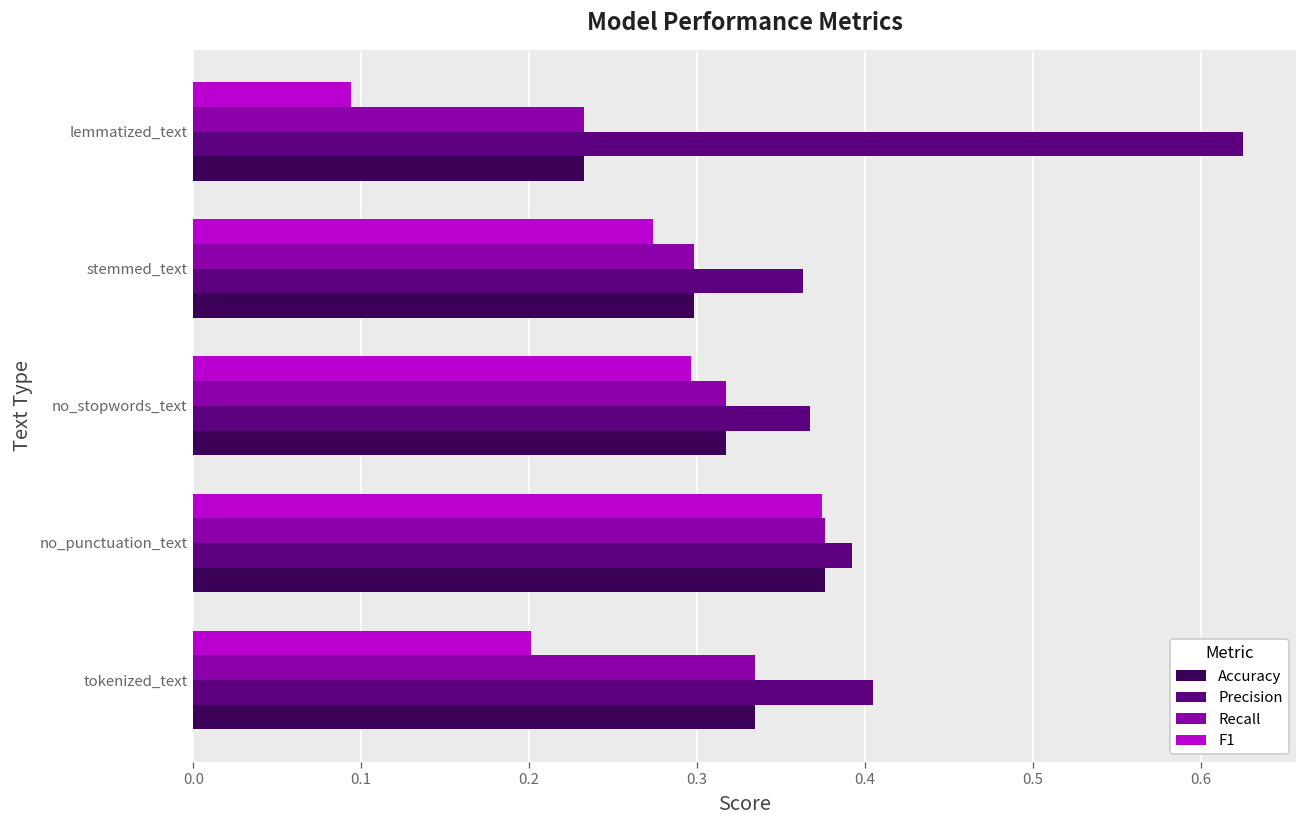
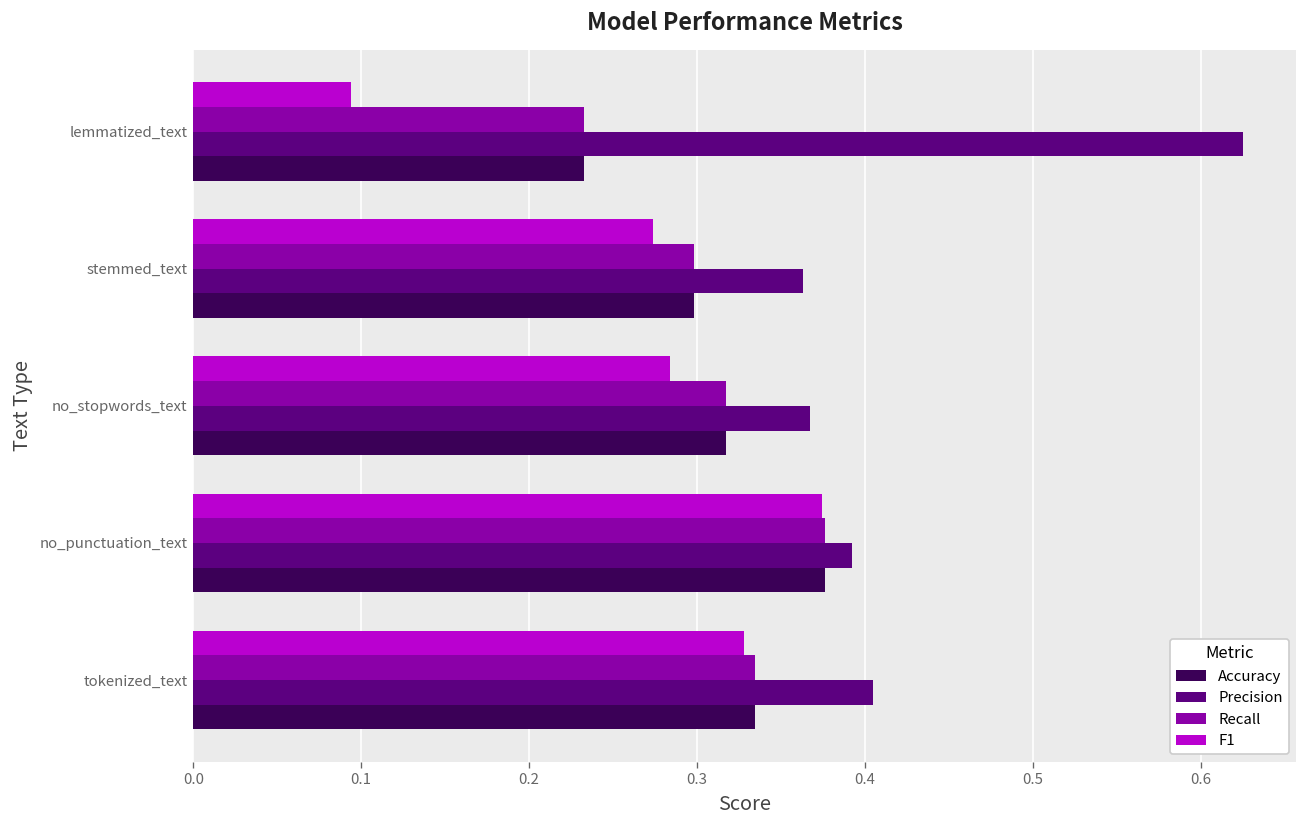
  {
    "Recall": {
      "lemmatized_text": 0.232,
      "stemmed_text": 0.298,
      "no_stopwords_text": 0.317,
      "no_punctuation_text": 0.376,
      "tokenized_text": 0.335
    },
    "F1": {
      "lemmatized_text": 0.094,
      "stemmed_text": 0.274,
-     "no_stopwords_text": 0.297,
+     "no_stopwords_text": 0.284,
      "no_punctuation_text": 0.374,
-     "tokenized_text": 0.201
+     "tokenized_text": 0.328
    }
  }
